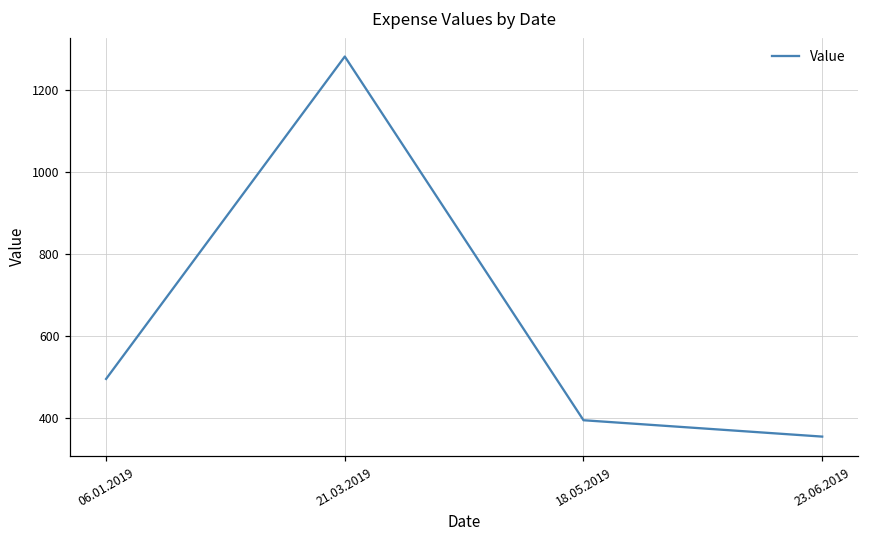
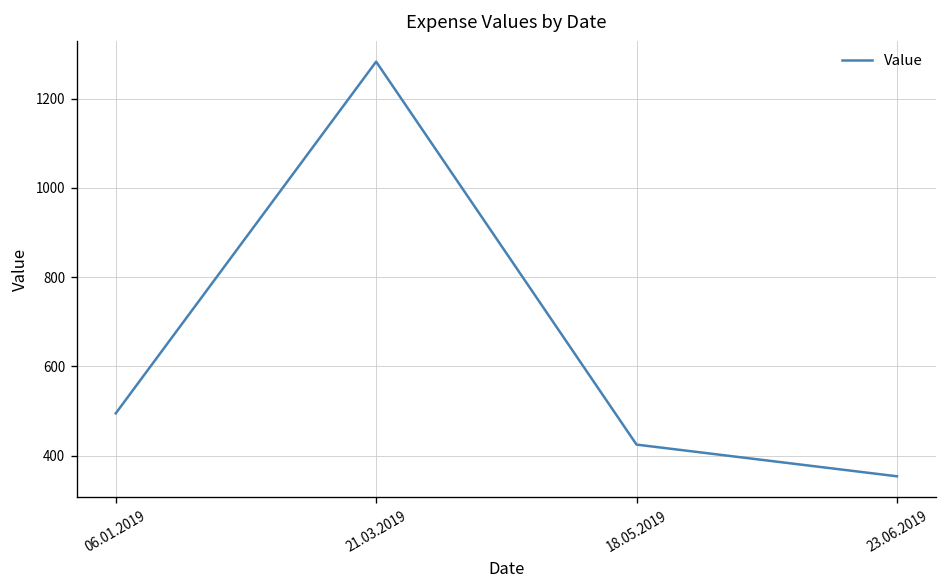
  {
    "06.01.2019": 500,
    "21.03.2019": 1280,
-   "18.05.2019": 390,
+   "18.05.2019": 430,
    "23.06.2019": 350
  }
